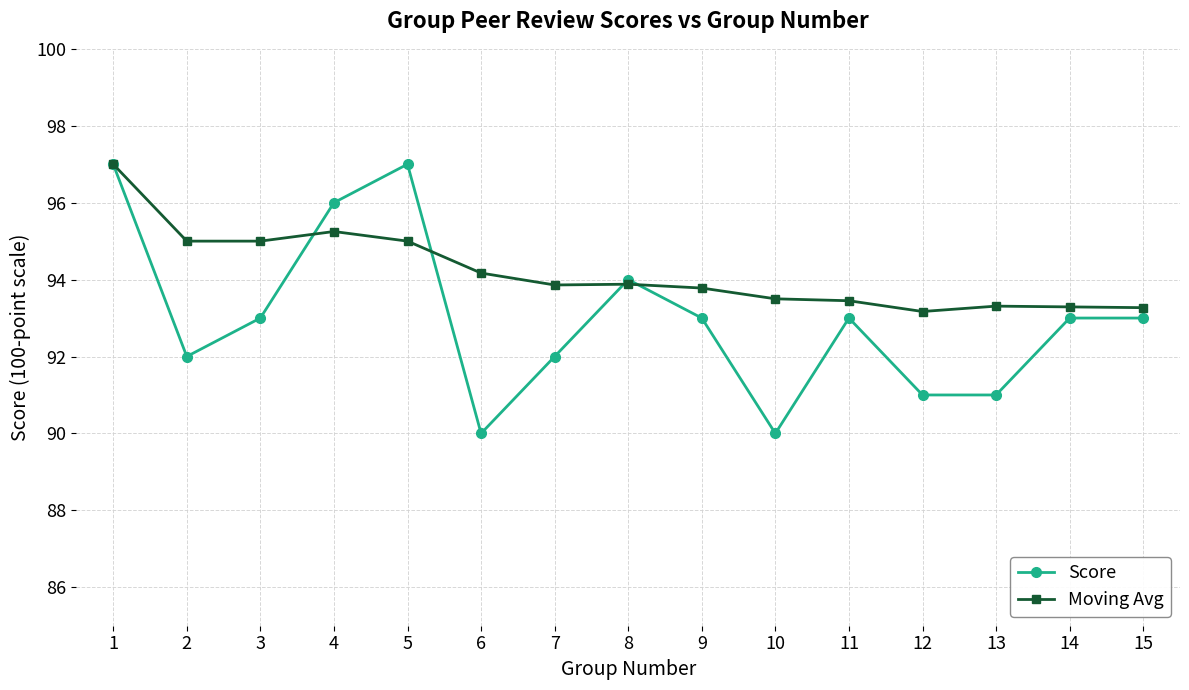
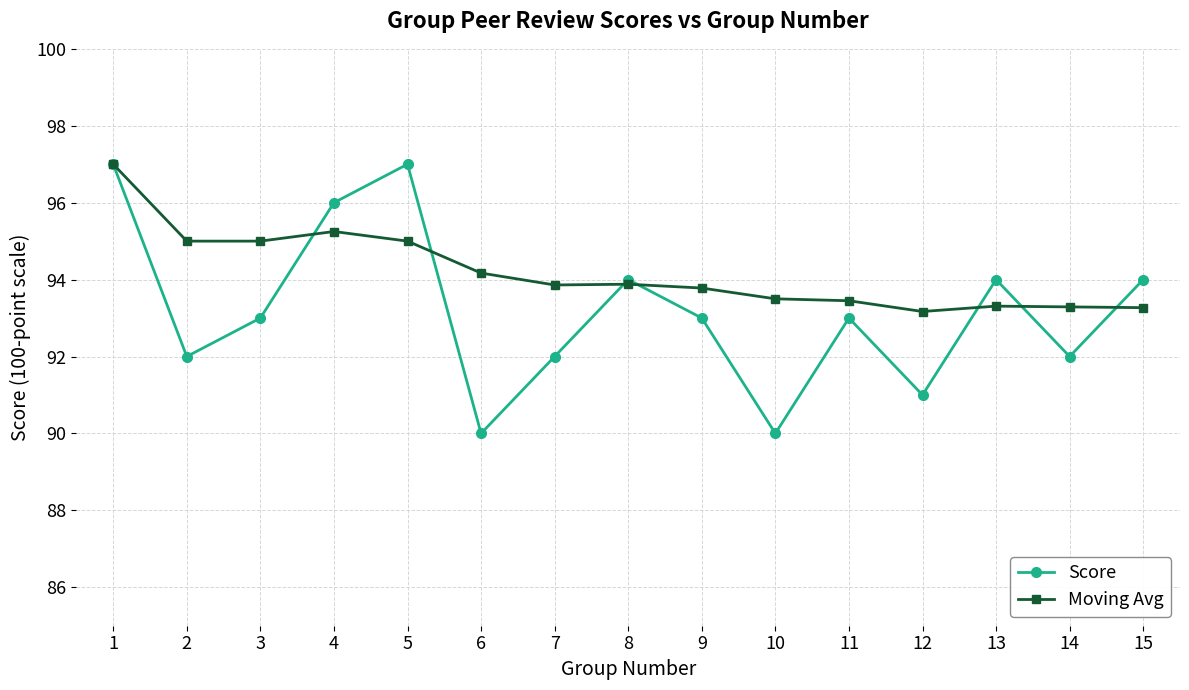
  {
    "Score": {
      "2": 92,
      "3": 93,
      "4": 96,
      "5": 97,
      "6": 90,
      "7": 92,
      "8": 94,
      "9": 93,
      "10": 90,
      "11": 93,
      "12": 91,
-     "13": 91,
-     "14": 93,
-     "15": 93
+     "13": 94,
+     "14": 92,
+     "15": 94
    },
    "Moving Avg": {
      "2": 95,
      "3": 95,
      "4": 95.3,
      "5": 95,
      "6": 94.2,
      "7": 93.9,
      "8": 93.9,
      "9": 93.8,
      "10": 93.5,
      "11": 93.5,
      "12": 93.2,
      "13": 93.3,
      "14": 93.3,
      "15": 93.3
    }
  }
